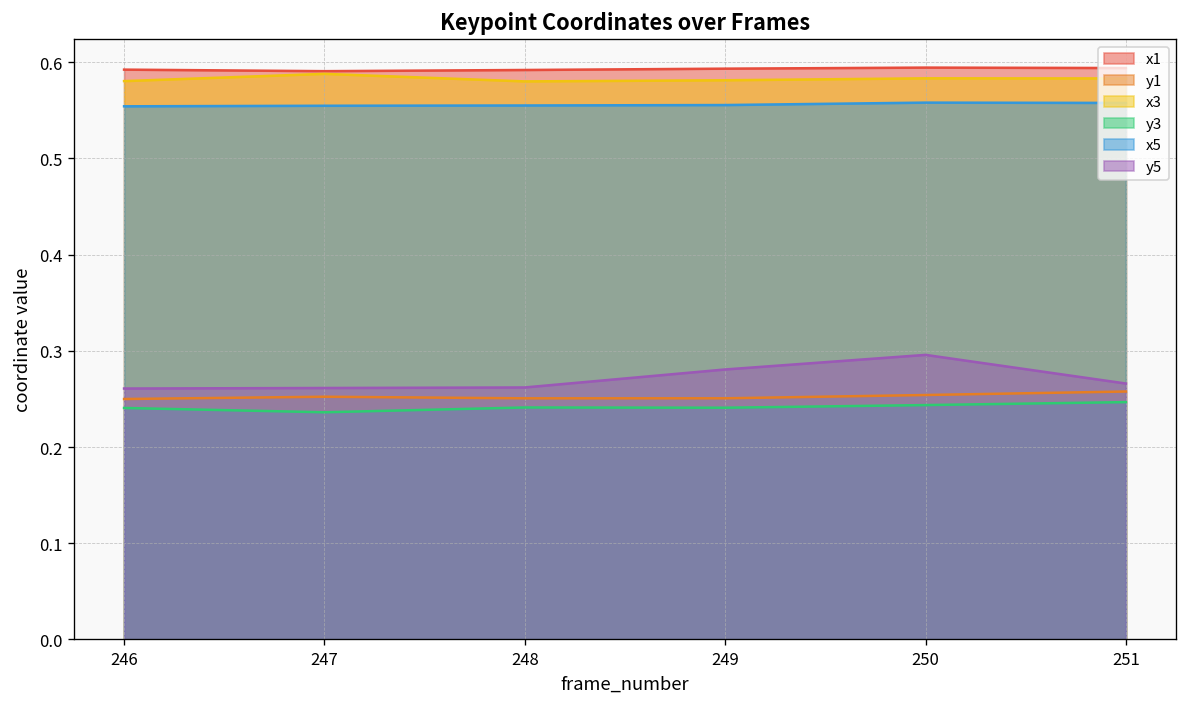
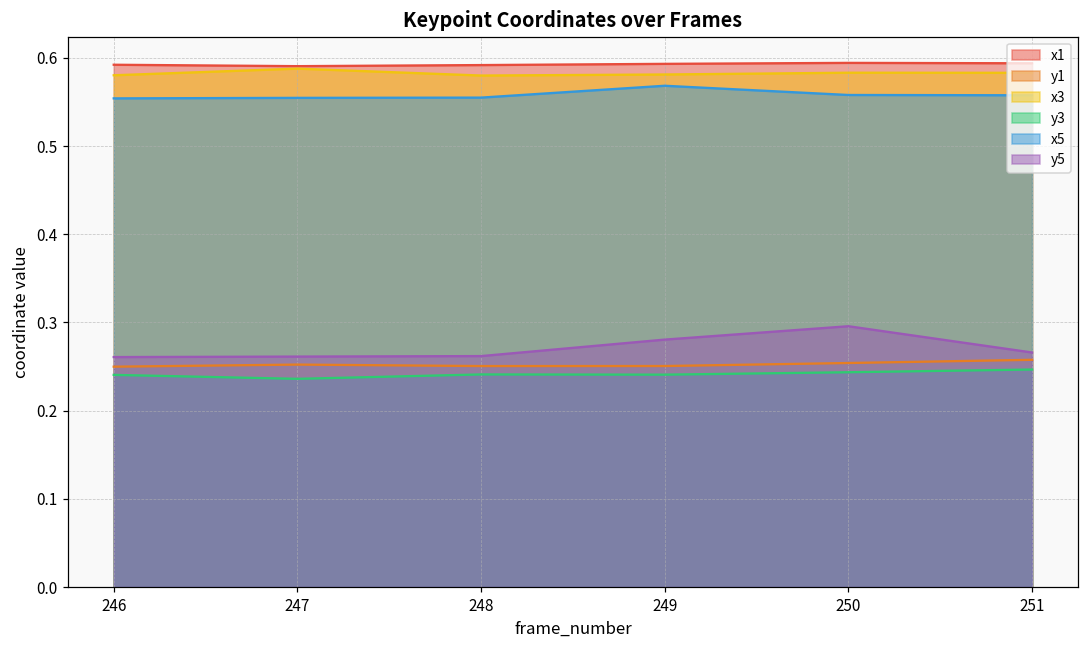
  {
    "y3": {
      "246": 0.24,
      "247": 0.24,
      "248": 0.24,
      "249": 0.24,
      "250": 0.24,
      "251": 0.25
    },
    "x5": {
      "246": 0.55,
      "247": 0.55,
      "248": 0.55,
-     "249": 0.56,
+     "249": 0.57,
      "250": 0.56
    },
    "y5": {
      "246": 0.26,
      "247": 0.26,
      "248": 0.26,
      "249": 0.28,
      "250": 0.30,
      "251": 0.27
    }
  }
